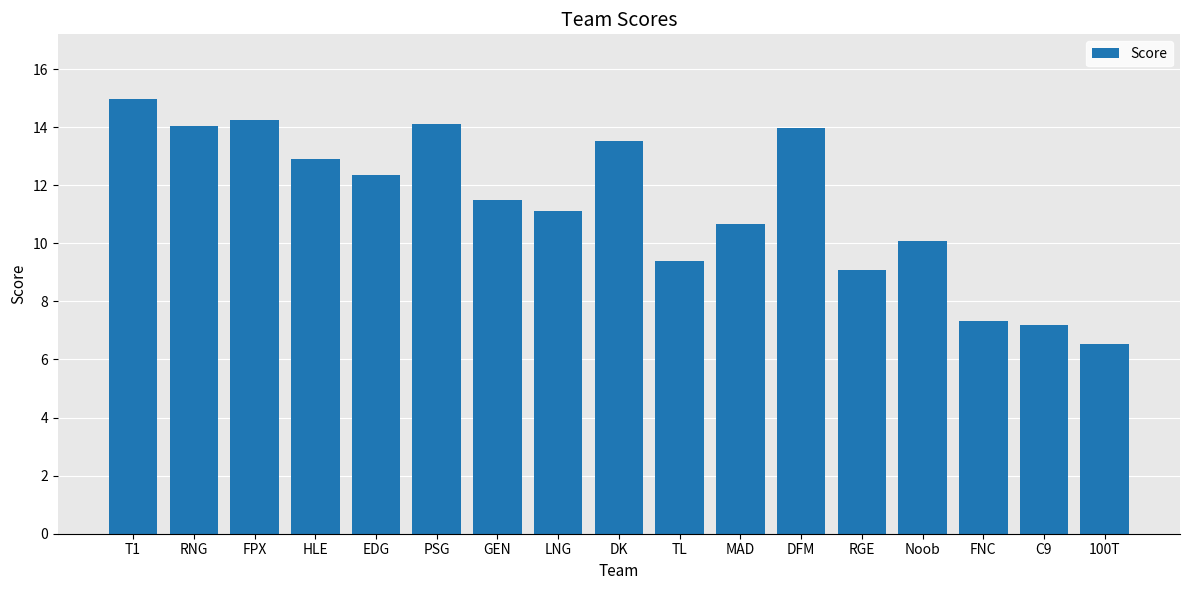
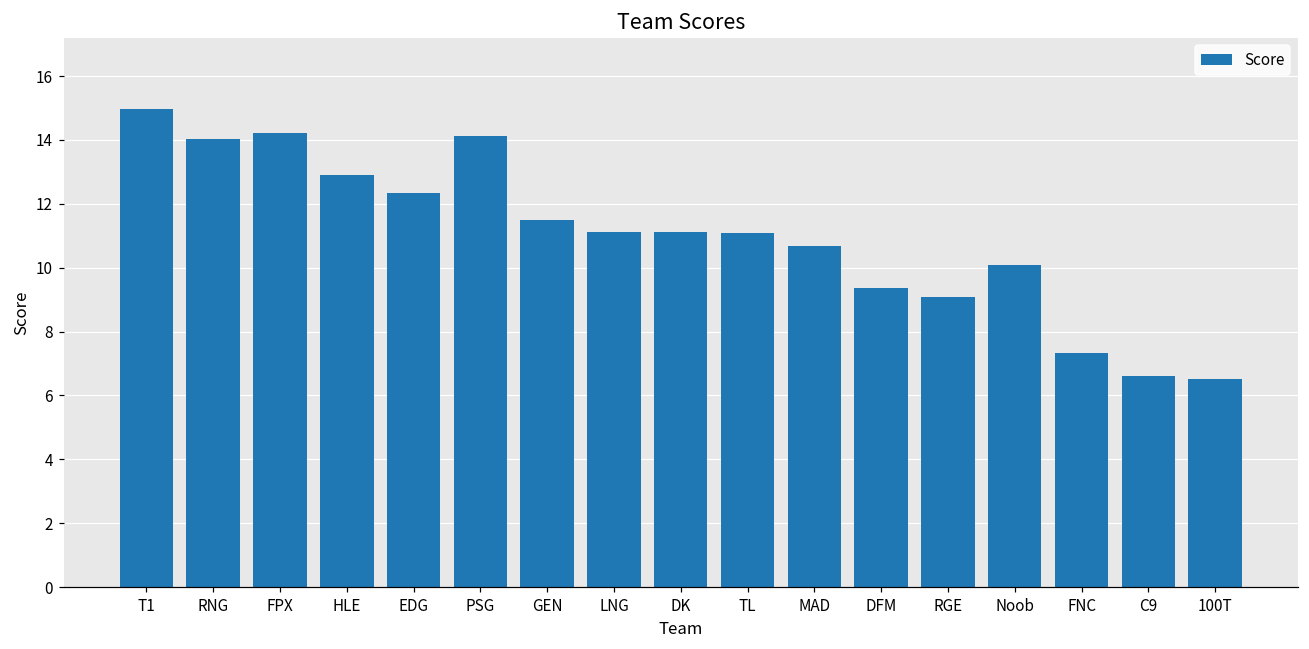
  {
    "T1": 15.0,
    "RNG": 14.0,
    "FPX": 14.2,
    "HLE": 12.9,
    "EDG": 12.3,
    "PSG": 14.1,
    "GEN": 11.5,
    "LNG": 11.1,
-   "DK": 13.5,
-   "TL": 9.4,
+   "DK": 11.1,
+   "TL": 11.1,
    "MAD": 10.7,
-   "DFM": 14.0,
+   "DFM": 9.4,
    "RGE": 9.1,
    "Noob": 10.1,
    "FNC": 7.3,
-   "C9": 7.2,
+   "C9": 6.6,
    "100T": 6.5
  }
